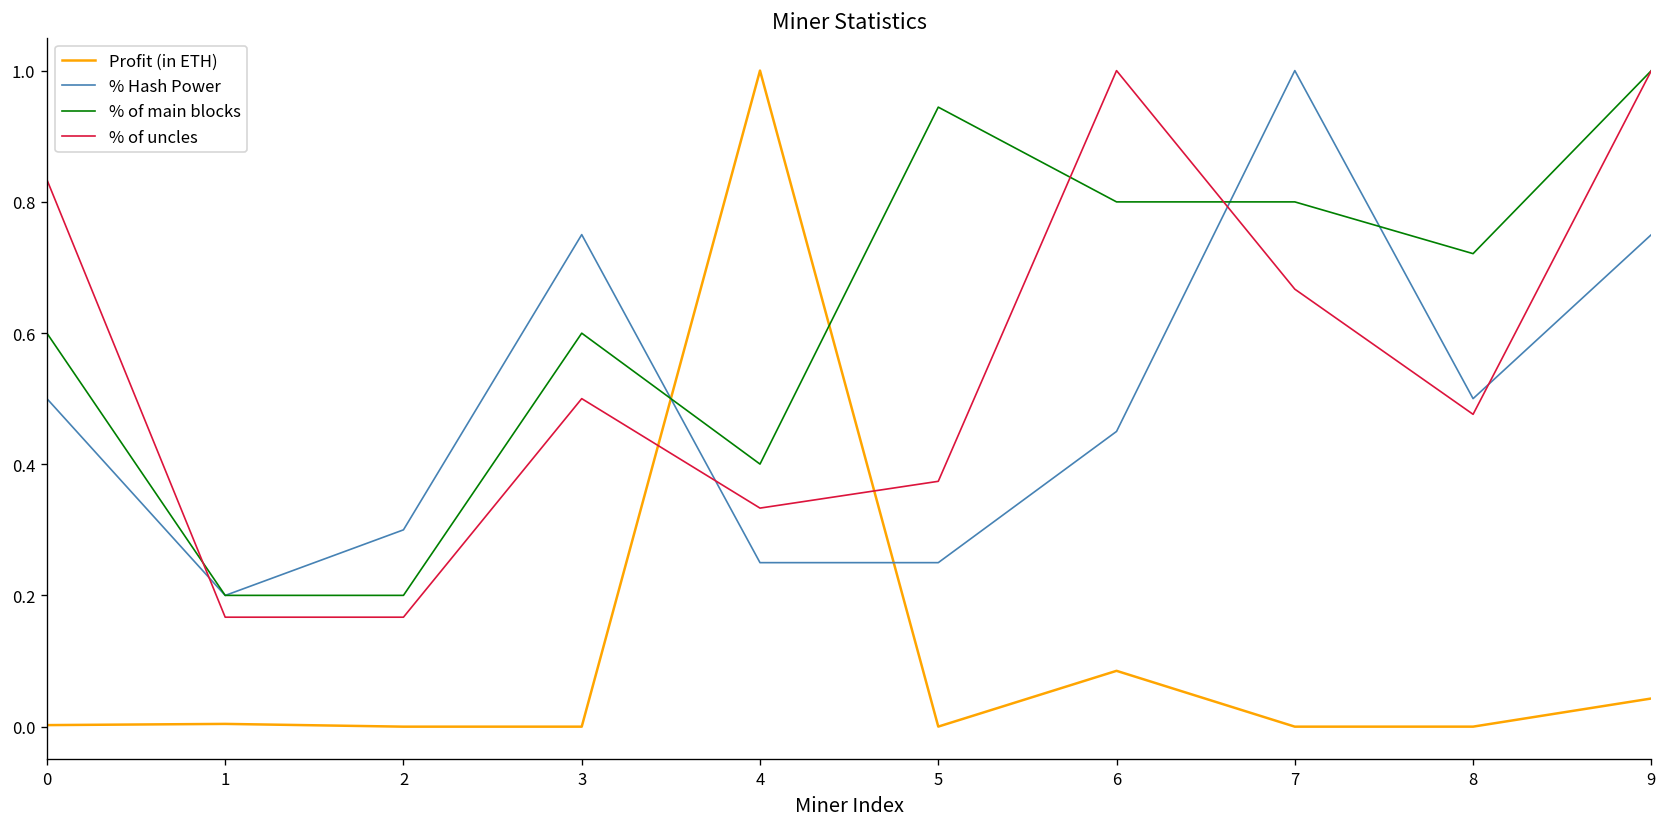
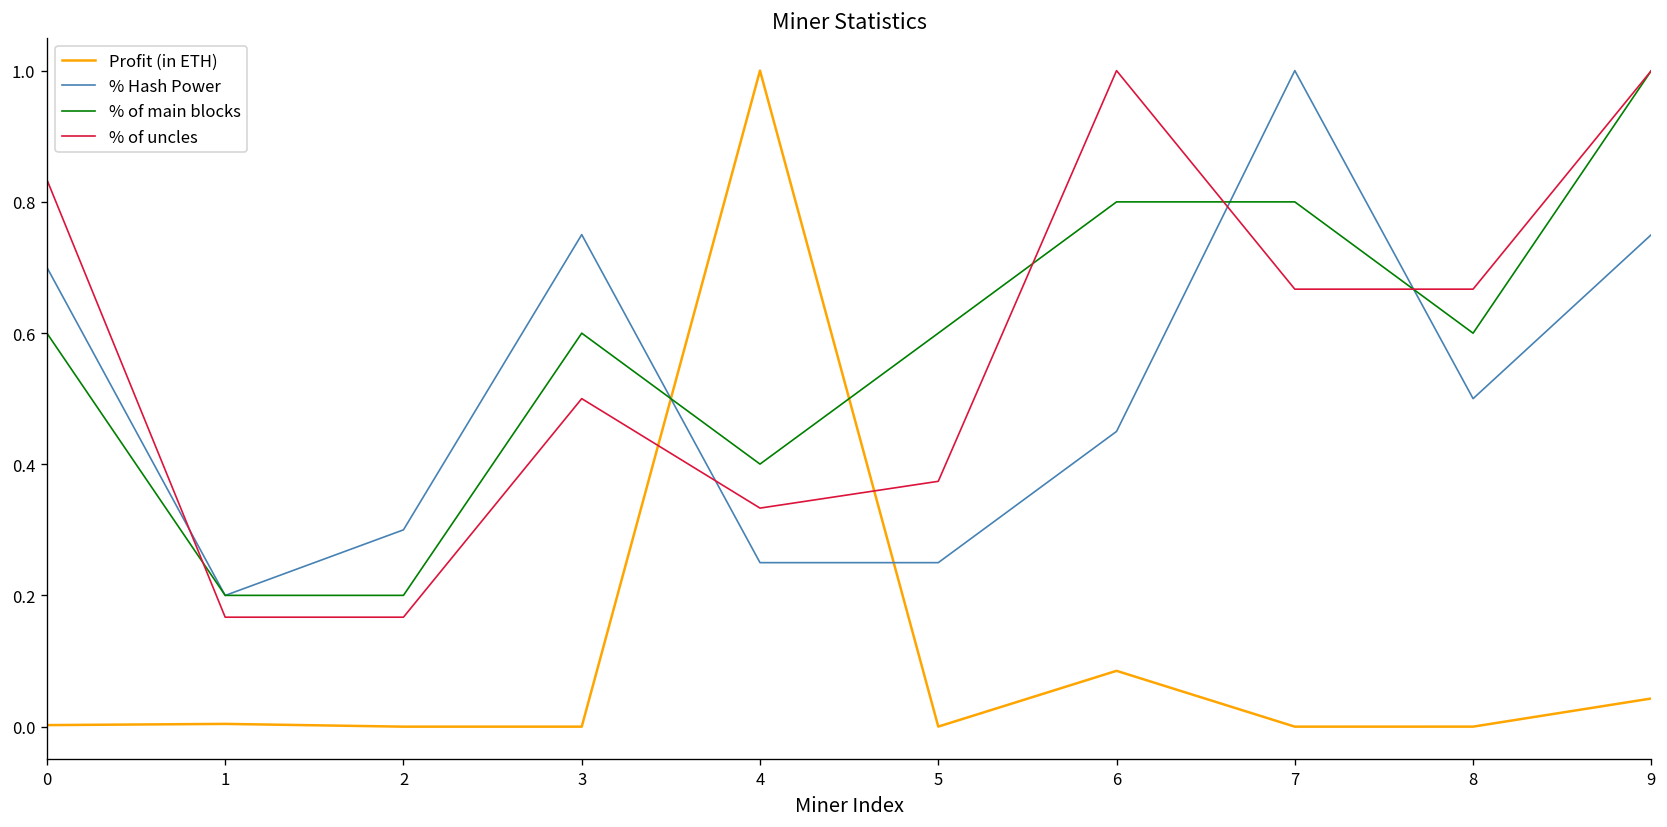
  {
    "Profit (in ETH)": {
      "0": 0.00,
      "1": 0.00,
      "2": 0.00,
      "3": 0.00,
      "4": 1.00,
      "5": 0.00,
      "6": 0.09,
      "7": 0.00,
      "8": 0.00,
      "9": 0.04
    },
    "% Hash Power": {
-     "0": 0.50,
+     "0": 0.70,
      "2": 0.30,
      "3": 0.75,
      "4": 0.25,
      "5": 0.25,
      "6": 0.45,
      "7": 1.00,
      "8": 0.50,
      "9": 0.75
    },
    "% of main blocks": {
      "0": 0.60,
      "2": 0.20,
      "3": 0.60,
      "4": 0.40,
-     "5": 0.94,
+     "5": 0.60,
      "6": 0.80,
      "7": 0.80,
-     "8": 0.72
+     "8": 0.60
    },
    "% of uncles": {
      "0": 0.83,
      "1": 0.17,
      "2": 0.17,
      "3": 0.50,
      "4": 0.33,
      "5": 0.37,
      "6": 1.00,
      "7": 0.67,
-     "8": 0.48
+     "8": 0.67
    }
  }
